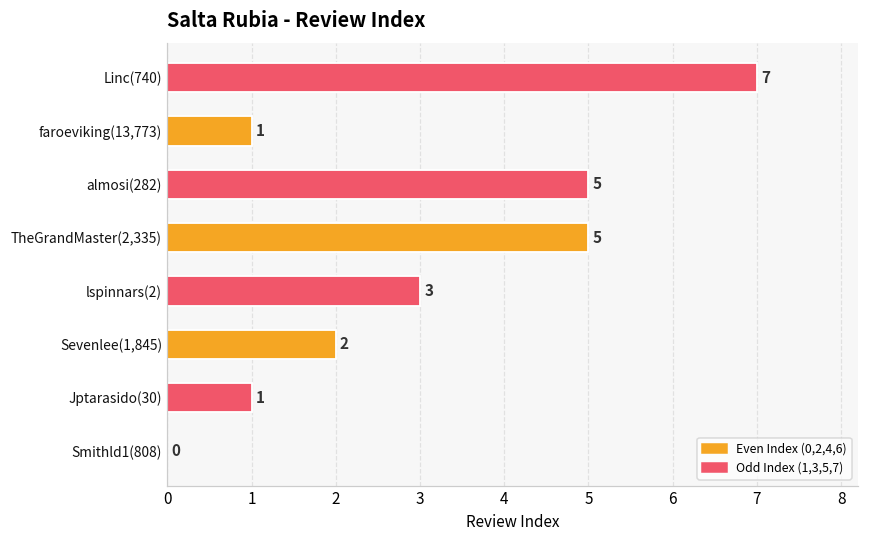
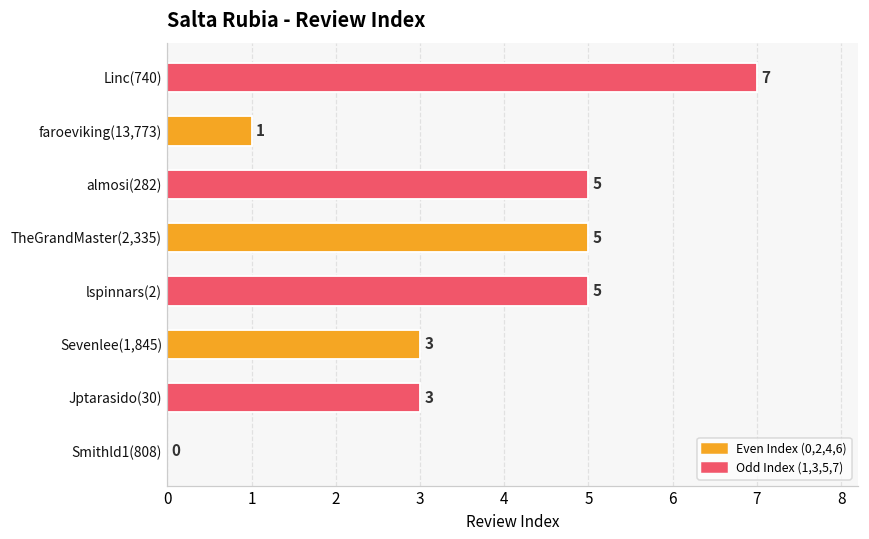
  {
    "Linc(740)": 7,
    "faroeviking(13,773)": 1,
    "almosi(282)": 5,
    "TheGrandMaster(2,335)": 5,
-   "lspinnars(2)": 3,
-   "Sevenlee(1,845)": 2,
-   "Jptarasido(30)": 1,
+   "lspinnars(2)": 5,
+   "Sevenlee(1,845)": 3,
+   "Jptarasido(30)": 3,
    "Smithld1(808)": 0
  }
